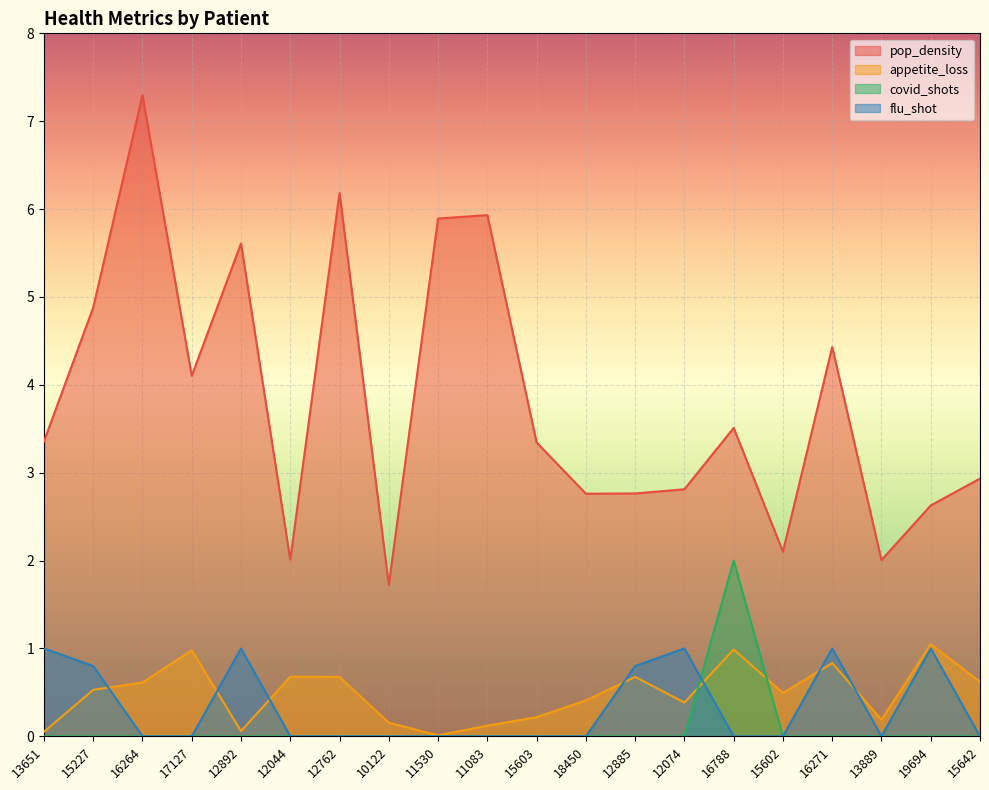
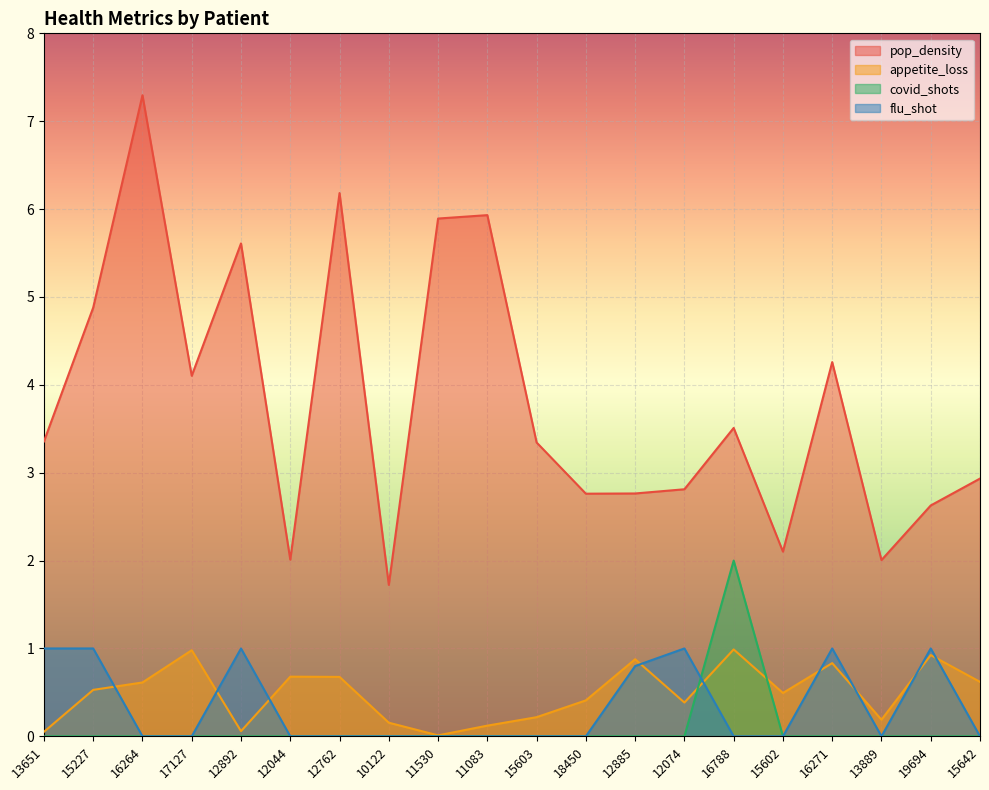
  {
    "pop_density": {
      "13651": 3.4,
      "15227": 4.9,
      "16264": 7.3,
      "17127": 4.1,
      "12892": 5.6,
      "12044": 2.0,
      "12762": 6.2,
      "10122": 1.7,
      "11530": 5.9,
      "11083": 5.9,
      "15603": 3.3,
      "18450": 2.8,
      "12885": 2.8,
      "12074": 2.8,
      "16788": 3.5,
      "15602": 2.1,
-     "16271": 4.4,
+     "16271": 4.3,
      "13889": 2.0,
      "19694": 2.6,
      "15642": 2.9
    },
    "appetite_loss": {
      "13651": 0.1,
      "15227": 0.5,
      "16264": 0.6,
      "17127": 1.0,
      "12892": 0.1,
      "12044": 0.7,
      "12762": 0.7,
      "10122": 0.2,
      "11083": 0.1,
      "15603": 0.2,
      "18450": 0.4,
-     "12885": 0.7,
+     "12885": 0.9,
      "12074": 0.4,
      "16788": 1.0,
      "15602": 0.5,
      "16271": 0.8,
      "13889": 0.2,
-     "19694": 1.0,
+     "19694": 0.9,
      "15642": 0.6
    },
    "covid_shots": {
      "13651": 0.0,
      "15227": 0.0,
      "12892": 0.0,
      "12885": 0.0,
      "12074": 0.0,
      "16788": 2.0,
      "16271": 0.0,
      "19694": 0.0
    },
    "flu_shot": {
      "13651": 1.0,
-     "15227": 0.8,
+     "15227": 1.0,
      "12892": 1.0,
      "12885": 0.8,
      "12074": 1.0,
      "16788": 0.0,
      "16271": 1.0,
      "19694": 1.0
    }
  }
